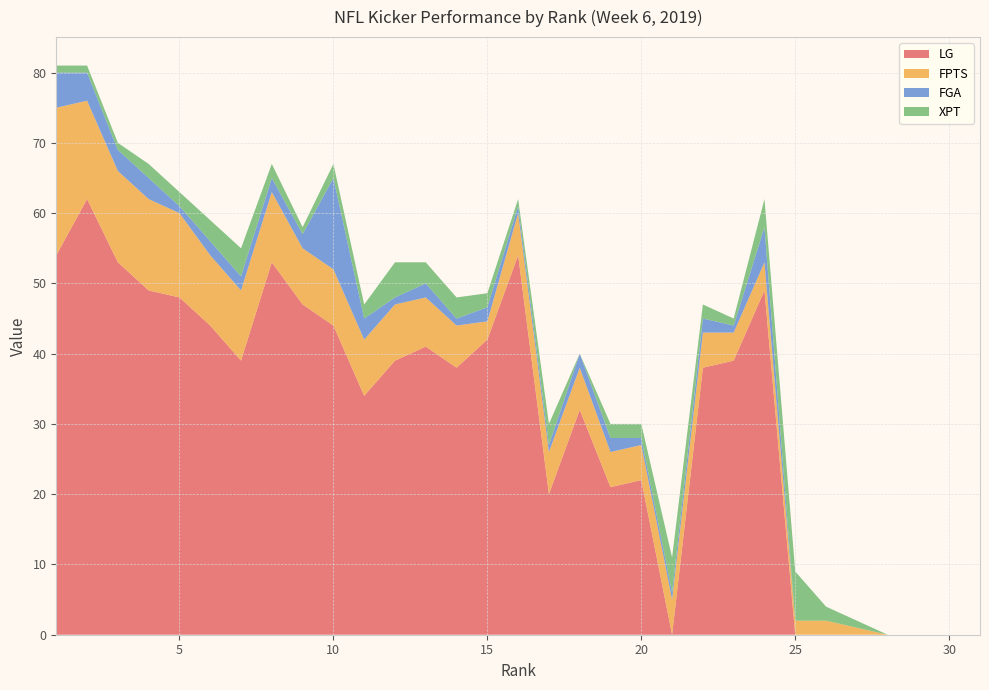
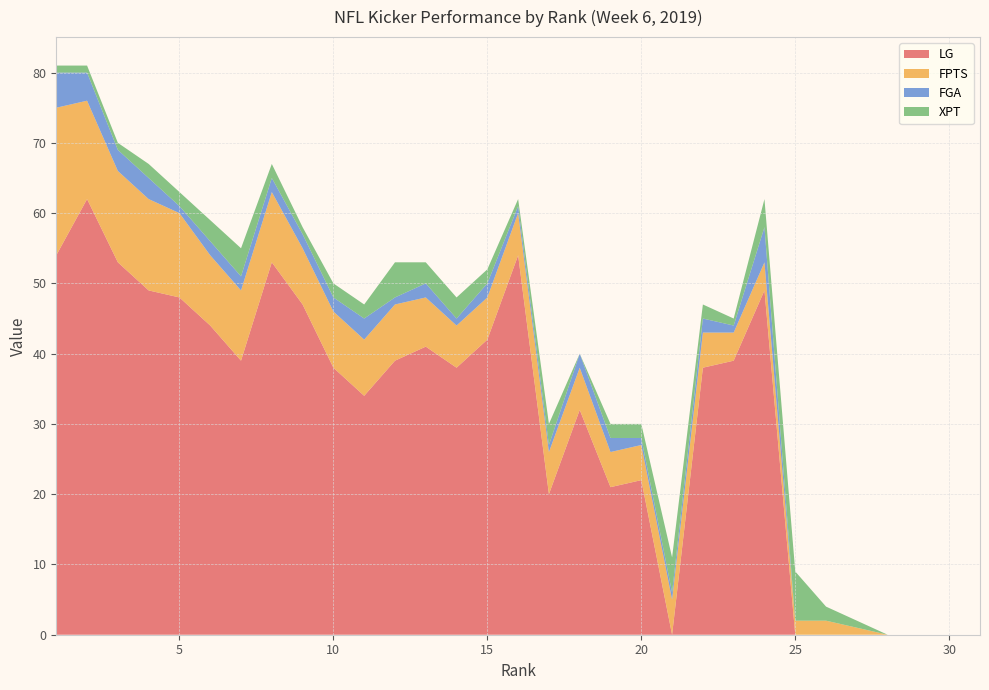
  {
    "LG": {
      "5": 48,
-     "10": 44,
+     "10": 38,
      "15": 42,
      "20": 22,
      "25": 0
    },
    "FPTS": {
      "5": 12,
      "10": 8,
-     "15": 3,
+     "15": 6,
      "20": 5
    },
    "FGA": {
      "5": 1,
-     "10": 13,
+     "10": 2,
      "15": 2,
      "20": 1
    },
    "XPT": {
      "5": 2,
      "10": 2,
      "15": 2,
      "20": 2,
      "25": 7
    }
  }
